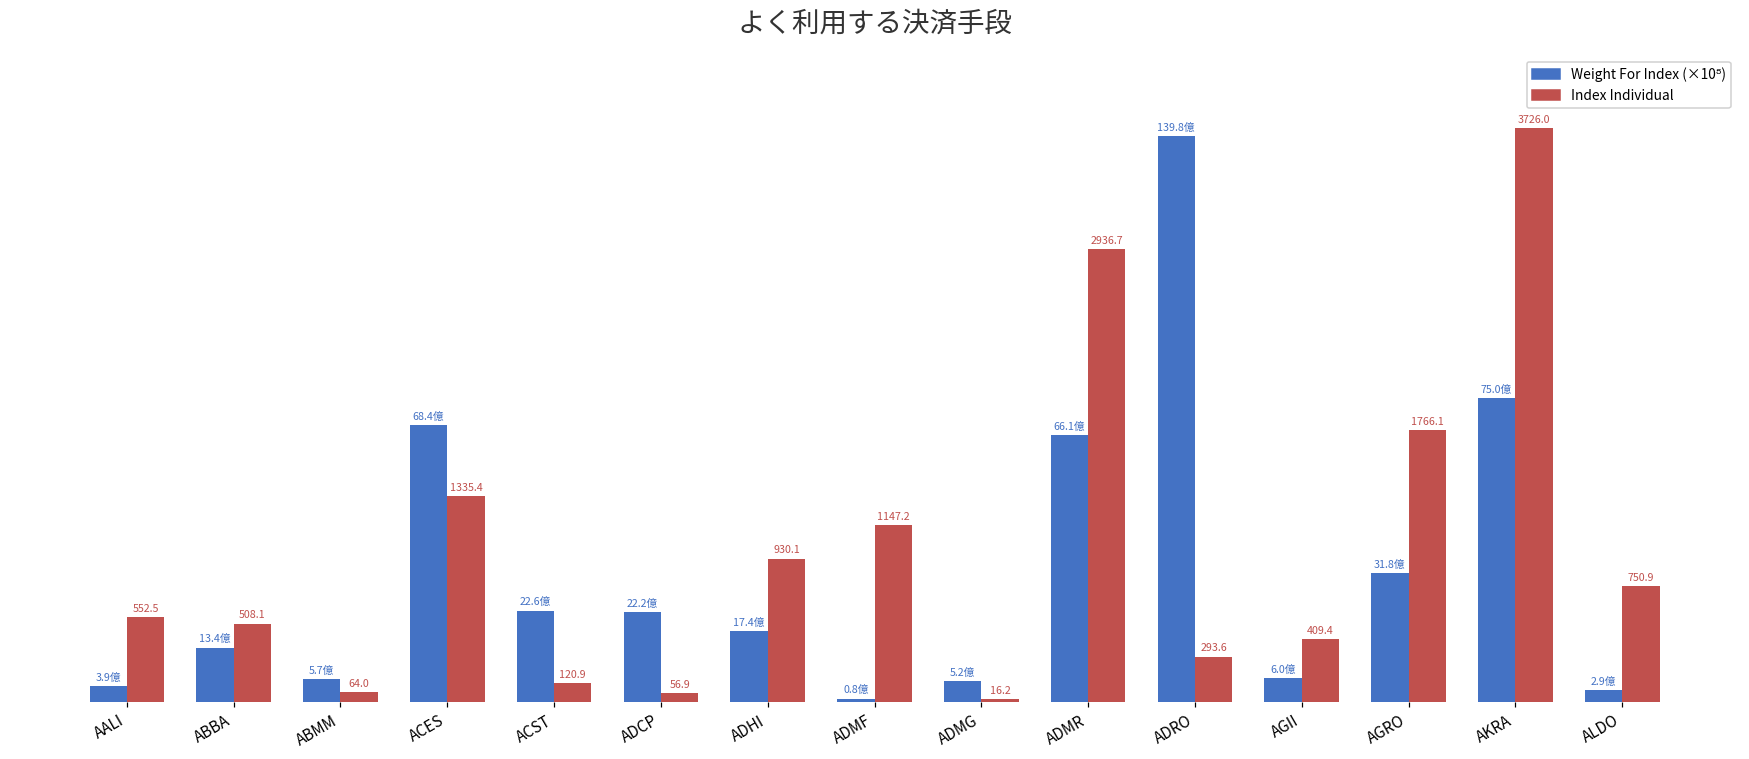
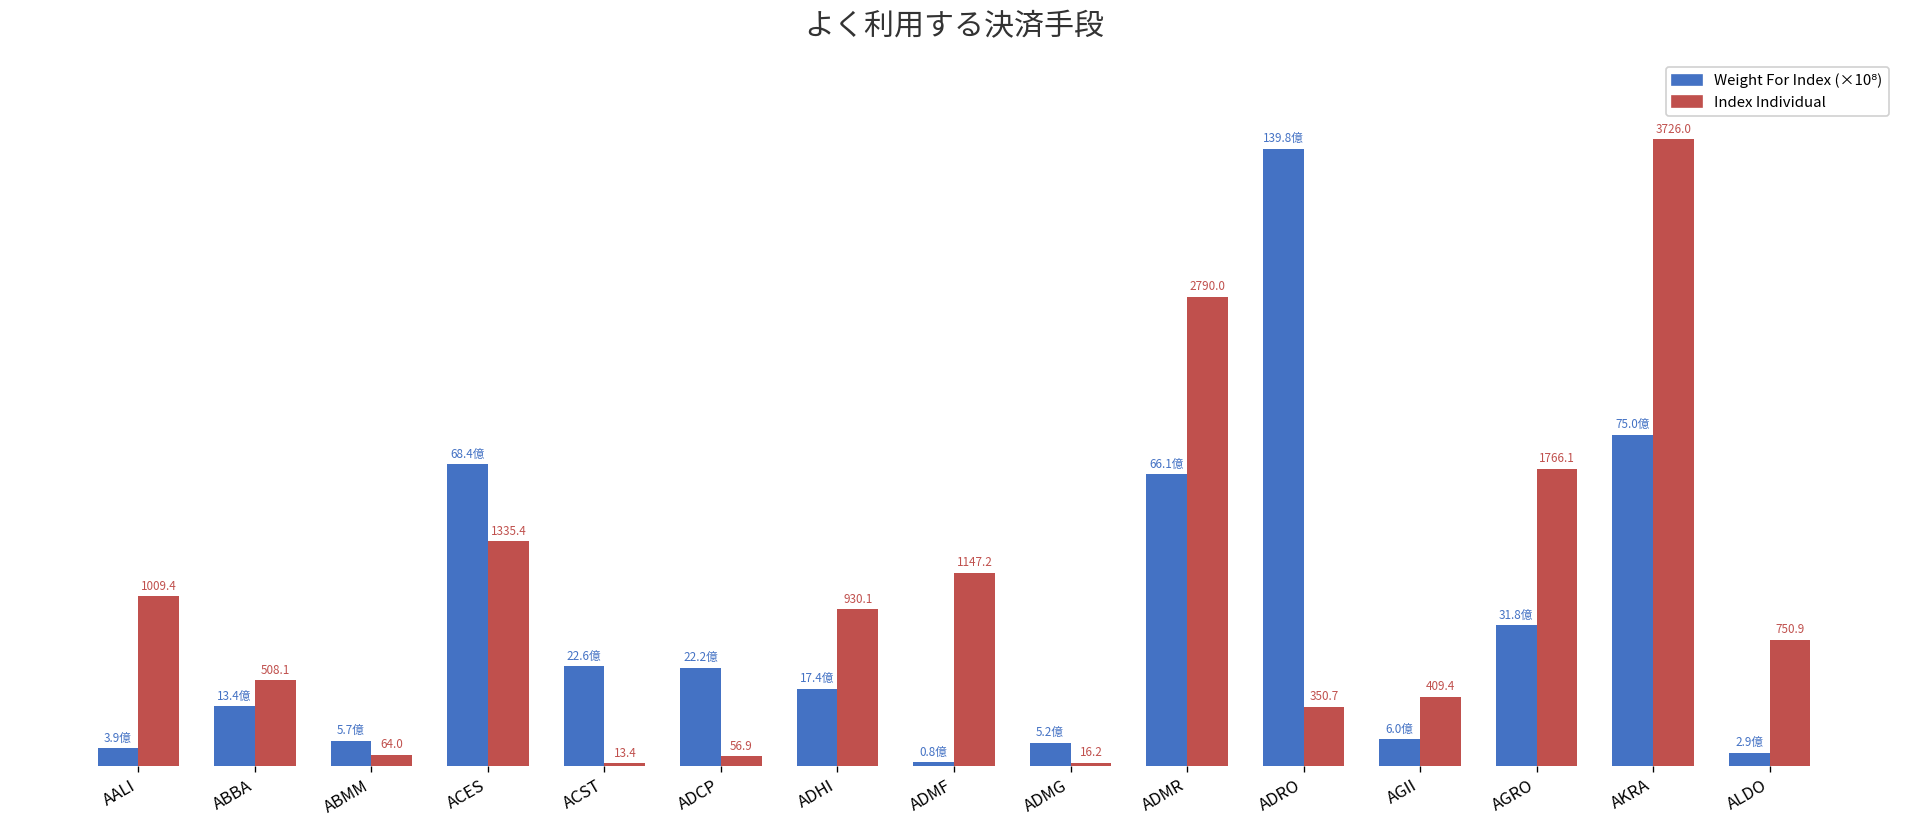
  {
    "Index Individual": {
-     "AALI": 552.5,
+     "AALI": 1009.4,
      "ABBA": 508.1,
      "ABMM": 64.0,
      "ACES": 1335.4,
-     "ACST": 120.9,
+     "ACST": 13.4,
      "ADCP": 56.9,
      "ADHI": 930.1,
      "ADMF": 1147.2,
      "ADMG": 16.2,
-     "ADMR": 2936.7,
-     "ADRO": 293.6,
+     "ADMR": 2790.0,
+     "ADRO": 350.7,
      "AGII": 409.4,
      "AGRO": 1766.1,
      "AKRA": 3726.0,
      "ALDO": 750.9
    }
  }
